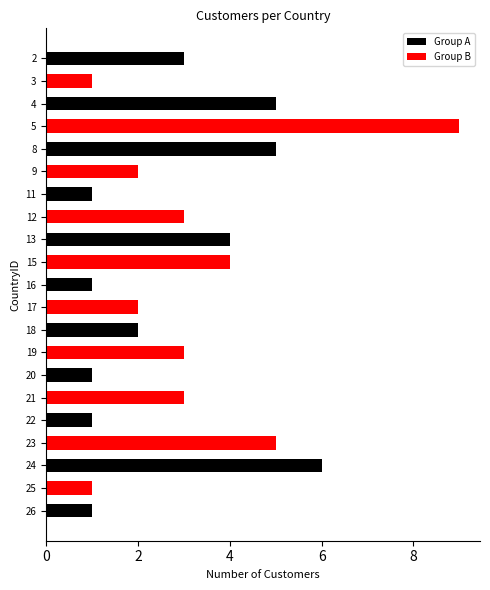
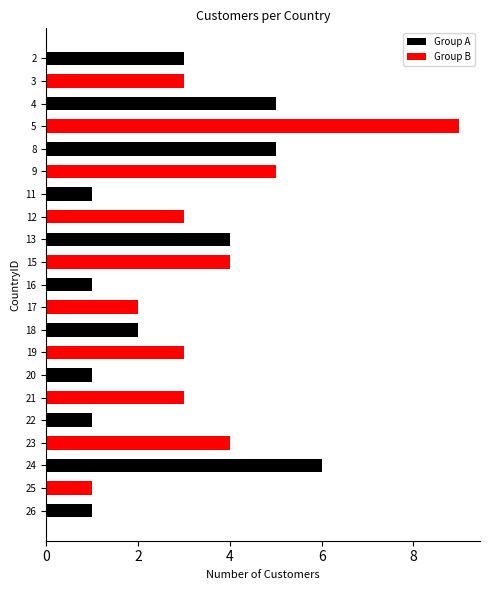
  {
    "Group A": {
      "2": 3,
      "4": 5,
      "8": 5,
      "11": 1,
      "13": 4,
      "16": 1,
      "18": 2,
      "20": 1,
      "22": 1,
      "24": 6,
      "26": 1
    },
    "Group B": {
-     "3": 1,
+     "3": 3,
      "5": 9,
-     "9": 2,
+     "9": 5,
      "12": 3,
      "15": 4,
      "17": 2,
      "19": 3,
      "21": 3,
-     "23": 5,
+     "23": 4,
      "25": 1
    }
  }
